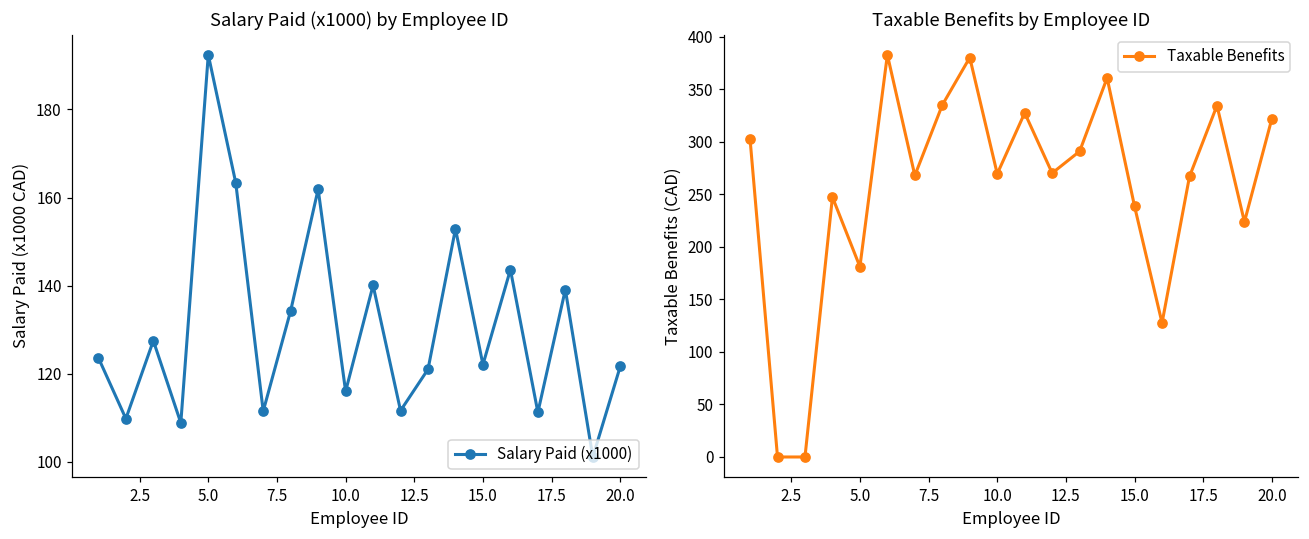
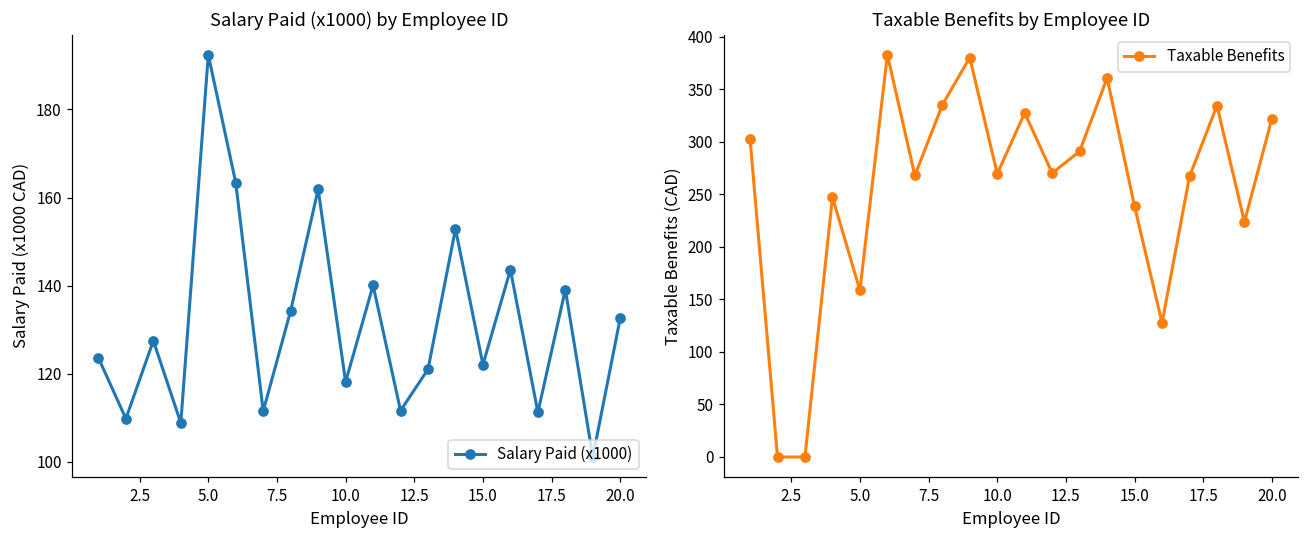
  {
    "Salary Paid (x1000) by Employee ID": {
      "5.0": 192,
-     "10.0": 116,
+     "10.0": 118,
      "15.0": 122,
-     "20.0": 122
+     "20.0": 133
    },
    "Taxable Benefits by Employee ID": {
-     "5.0": 180,
+     "5.0": 160,
      "10.0": 270,
      "15.0": 240,
      "20.0": 320
    }
  }
